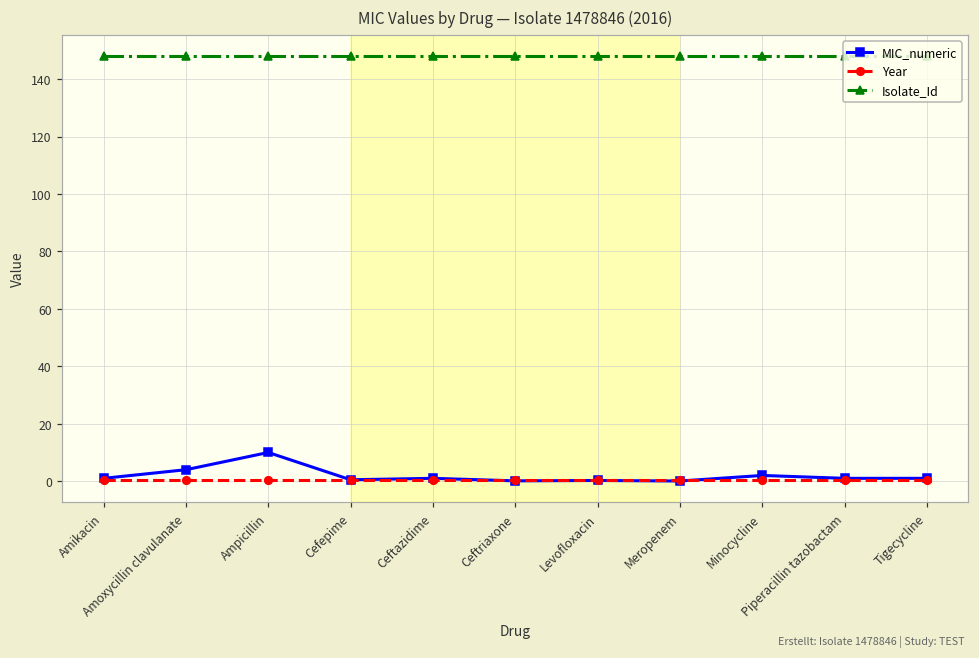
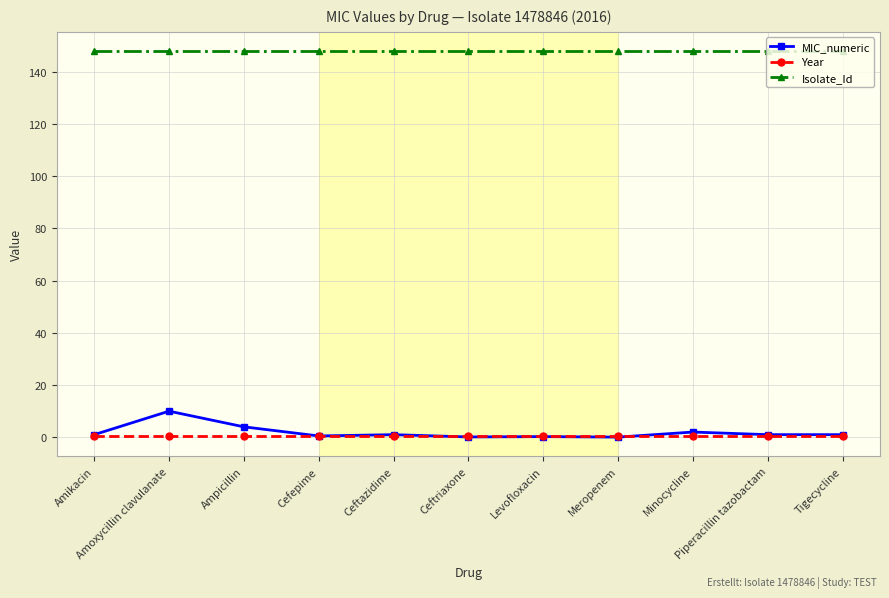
  {
    "MIC_numeric": {
-     "Amoxycillin clavulanate": 4,
-     "Ampicillin": 10,
+     "Amoxycillin clavulanate": 10,
+     "Ampicillin": 4,
      "Minocycline": 2
    },
    "Year": {
      "Amoxycillin clavulanate": 1,
      "Ampicillin": 1,
      "Minocycline": 1
    },
    "Isolate_Id": {
      "Amikacin": 148,
      "Amoxycillin clavulanate": 148,
      "Ampicillin": 148,
      "Cefepime": 148,
      "Ceftazidime": 148,
      "Ceftriaxone": 148,
      "Levofloxacin": 148,
      "Meropenem": 148,
      "Minocycline": 148
    }
  }
